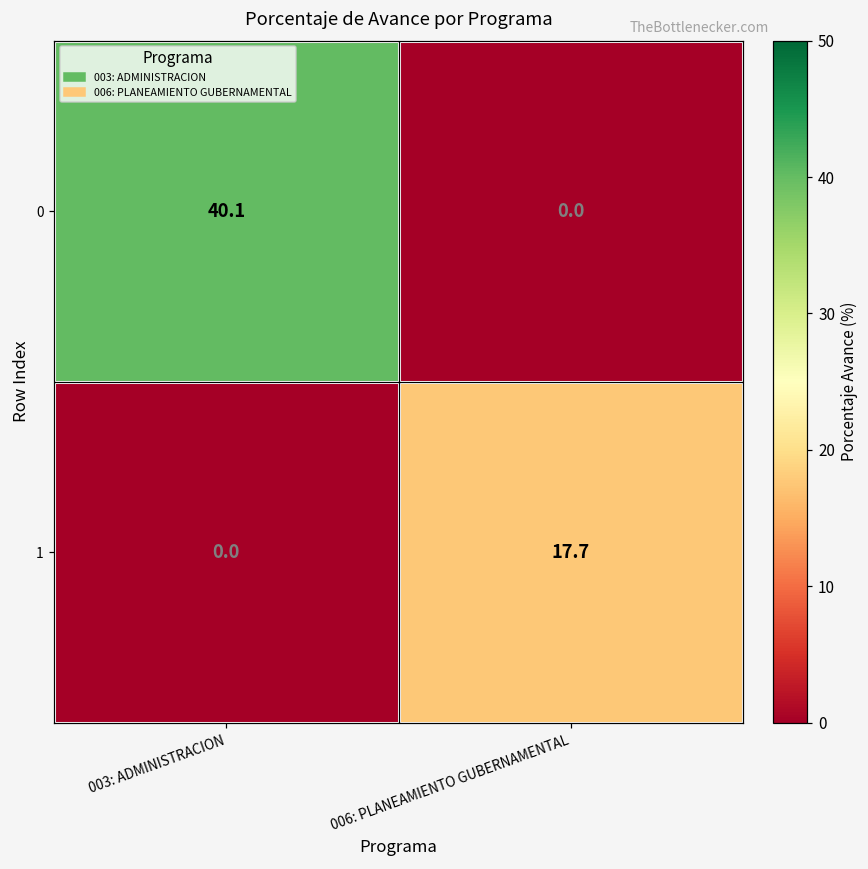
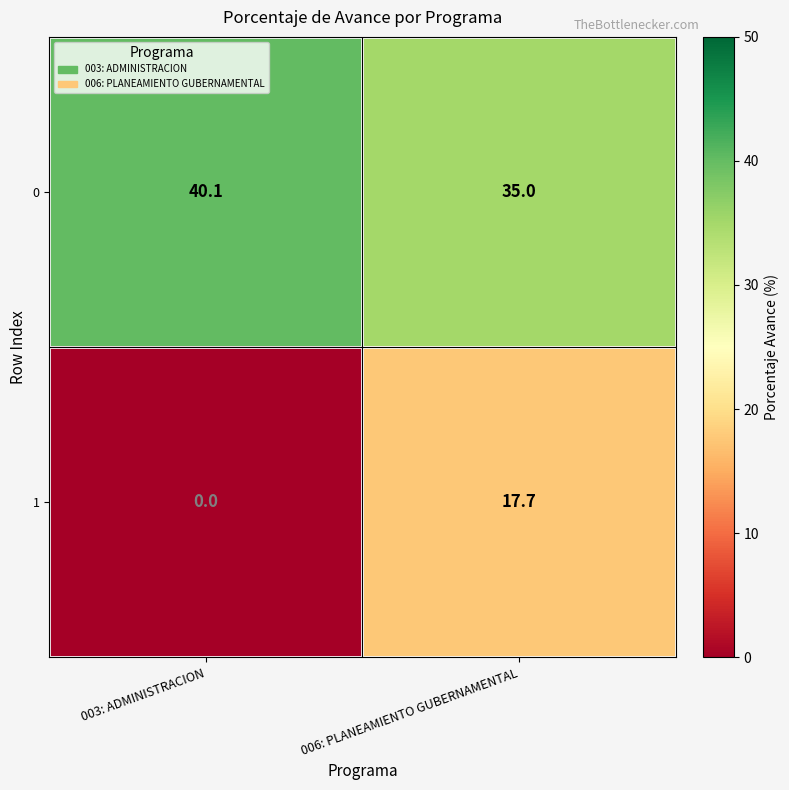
  {
    "0": {
      "003: ADMINISTRACION": 40.1,
-     "006: PLANEAMIENTO GUBERNAMENTAL": 0.0
+     "006: PLANEAMIENTO GUBERNAMENTAL": 35.0
    },
    "1": {
      "003: ADMINISTRACION": 0.0,
      "006: PLANEAMIENTO GUBERNAMENTAL": 17.7
    }
  }
